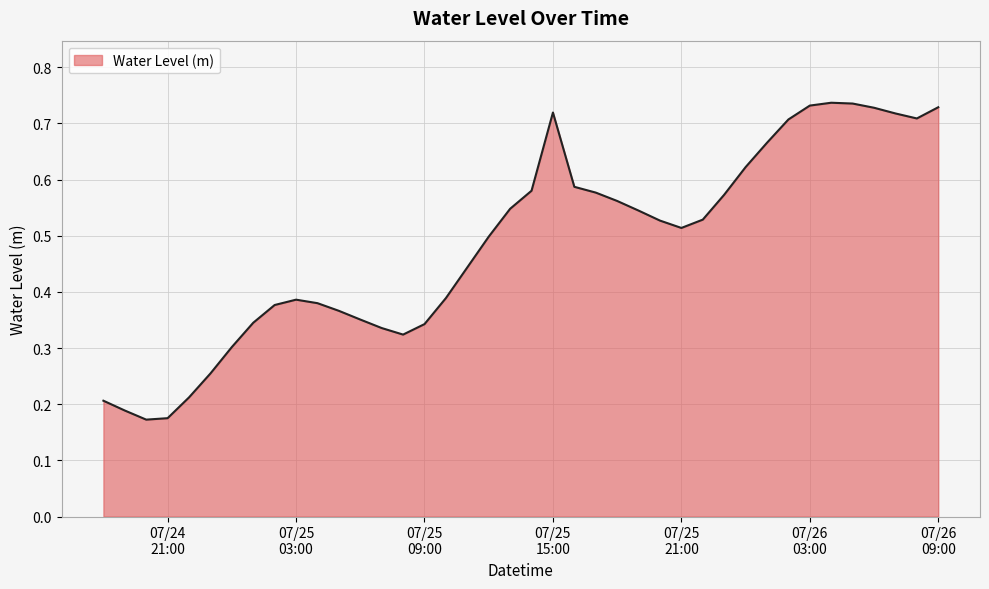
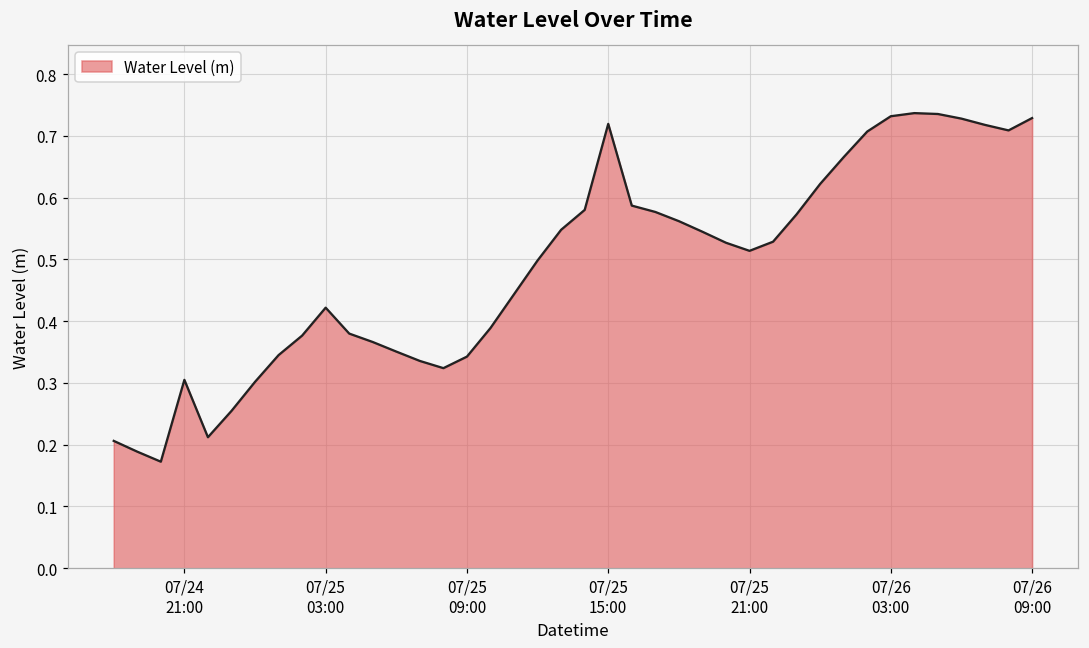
  {
-   "07/24 21:00": 0.18,
-   "07/25 03:00": 0.39,
+   "07/24 21:00": 0.30,
+   "07/25 03:00": 0.42,
    "07/25 09:00": 0.34,
    "07/25 15:00": 0.72,
    "07/25 21:00": 0.51,
    "07/26 03:00": 0.73,
    "07/26 09:00": 0.73
  }
